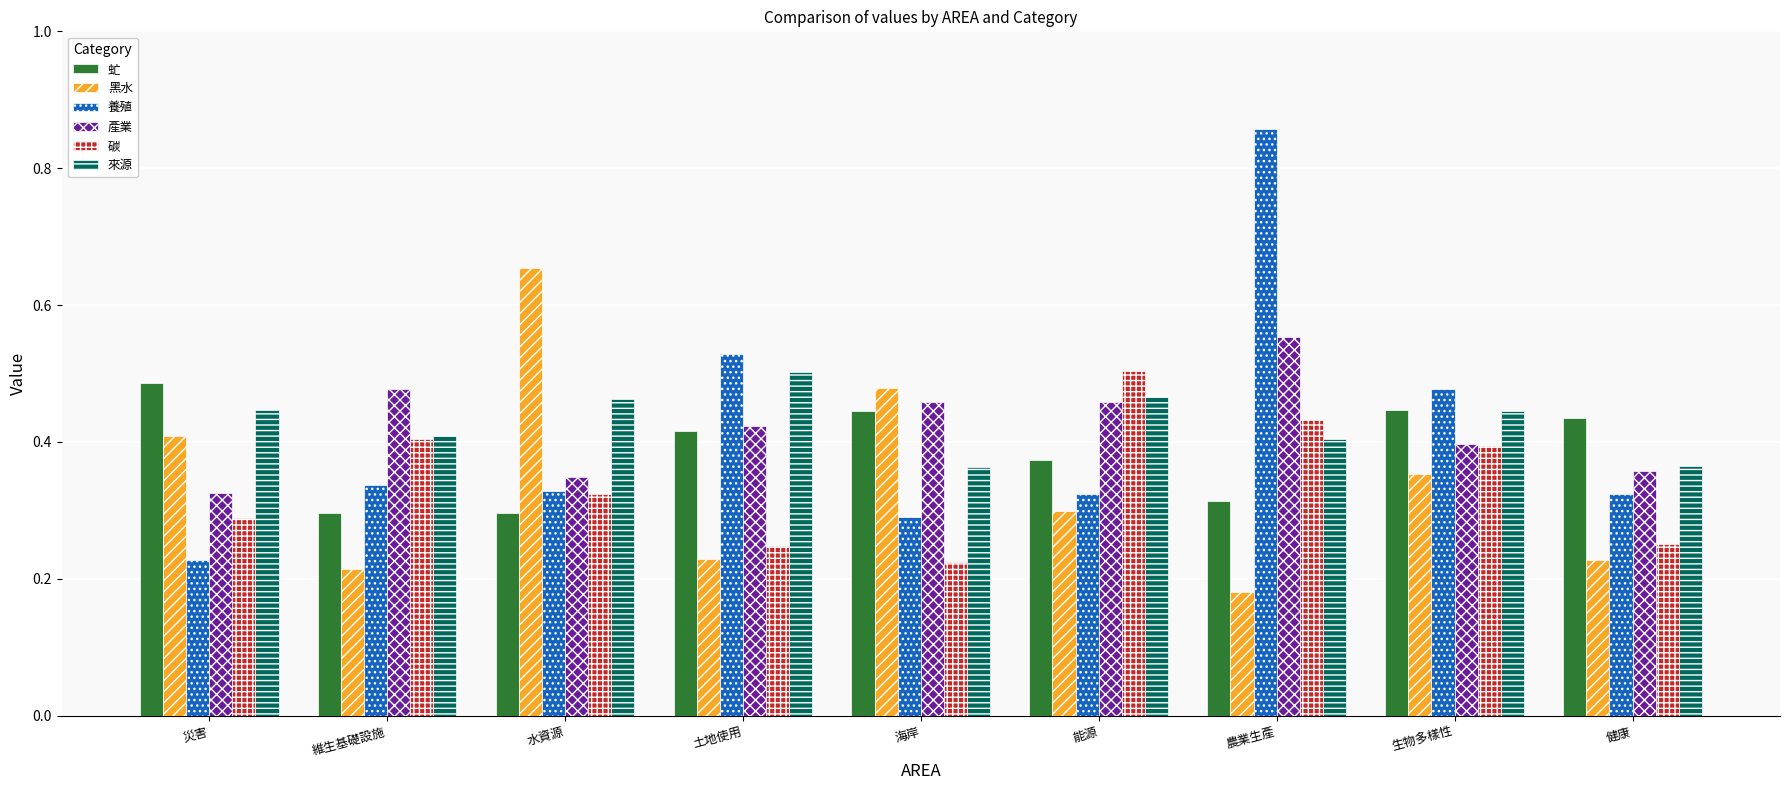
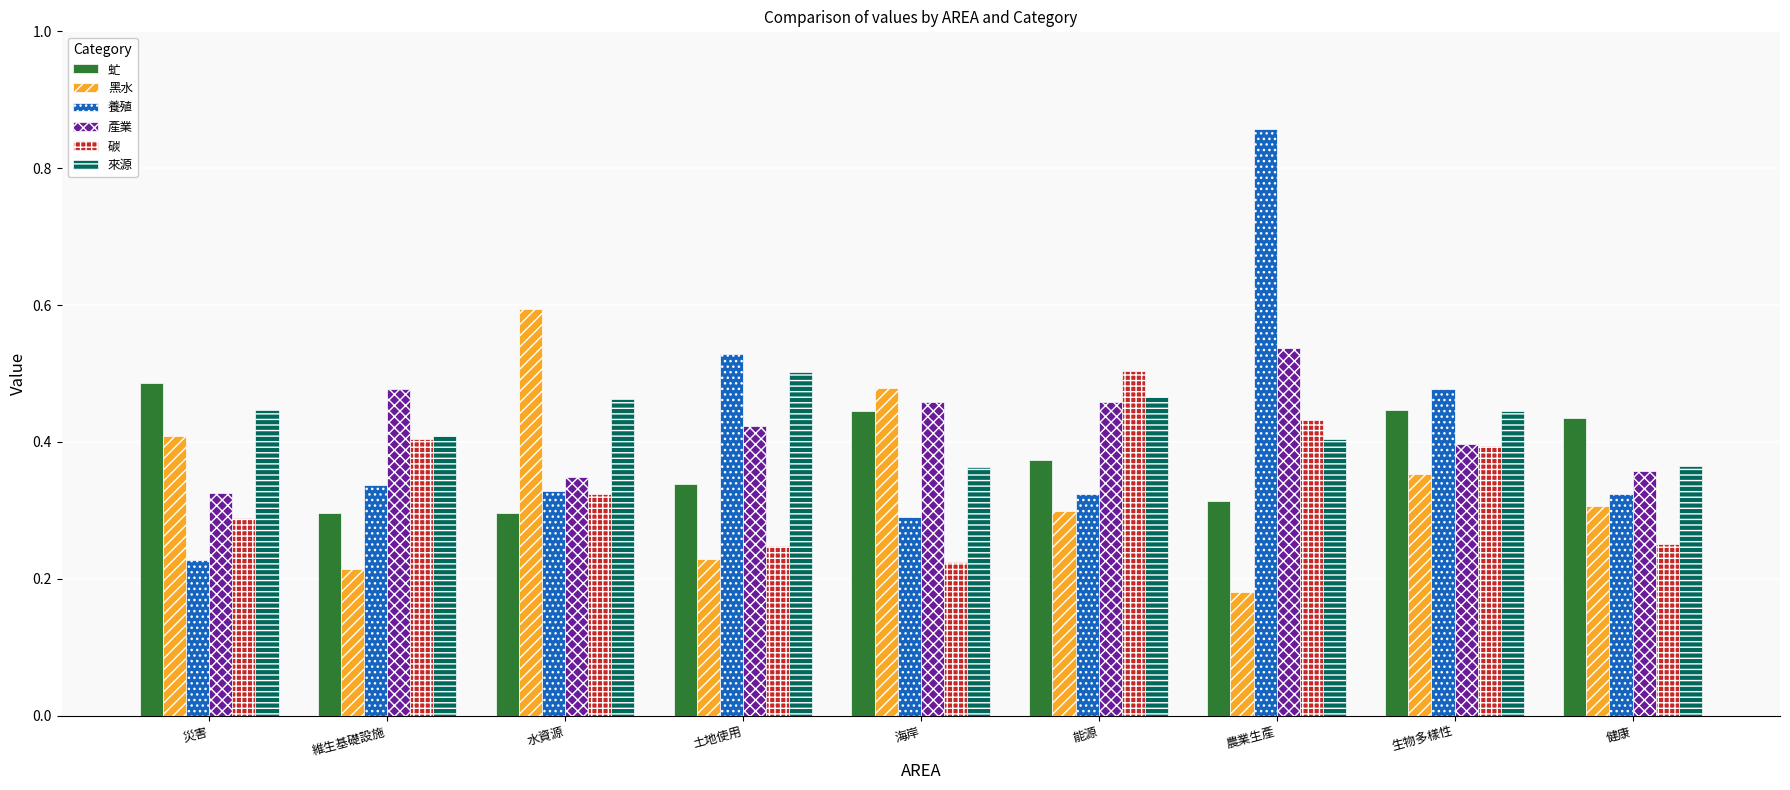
  {
    "虻": {
      "災害": 0.49,
      "維生基礎設施": 0.30,
      "水資源": 0.30,
-     "土地使用": 0.42,
+     "土地使用": 0.34,
      "海岸": 0.45,
      "能源": 0.37,
      "農業生產": 0.31,
      "生物多樣性": 0.45,
      "健康": 0.43
    },
    "黑水": {
      "災害": 0.41,
      "維生基礎設施": 0.21,
-     "水資源": 0.65,
+     "水資源": 0.59,
      "土地使用": 0.23,
      "海岸": 0.48,
      "能源": 0.30,
      "農業生產": 0.18,
      "生物多樣性": 0.35,
-     "健康": 0.23
+     "健康": 0.31
    },
    "養殖": {
      "災害": 0.23,
      "維生基礎設施": 0.34,
      "水資源": 0.33,
      "土地使用": 0.53,
      "海岸": 0.29,
      "能源": 0.32,
      "農業生產": 0.86,
      "生物多樣性": 0.48,
      "健康": 0.32
    },
    "產業": {
      "災害": 0.33,
      "維生基礎設施": 0.48,
      "水資源": 0.35,
      "土地使用": 0.42,
      "海岸": 0.46,
      "能源": 0.46,
-     "農業生產": 0.55,
+     "農業生產": 0.54,
      "生物多樣性": 0.40,
      "健康": 0.36
    },
    "碳": {
      "災害": 0.29,
      "維生基礎設施": 0.40,
      "水資源": 0.32,
      "土地使用": 0.25,
      "海岸": 0.22,
      "能源": 0.50,
      "農業生產": 0.43,
      "生物多樣性": 0.39,
      "健康": 0.25
    },
    "來源": {
      "災害": 0.45,
      "維生基礎設施": 0.41,
      "水資源": 0.46,
      "土地使用": 0.50,
      "海岸": 0.36,
      "能源": 0.47,
      "農業生產": 0.40,
      "生物多樣性": 0.44,
      "健康": 0.36
    }
  }
